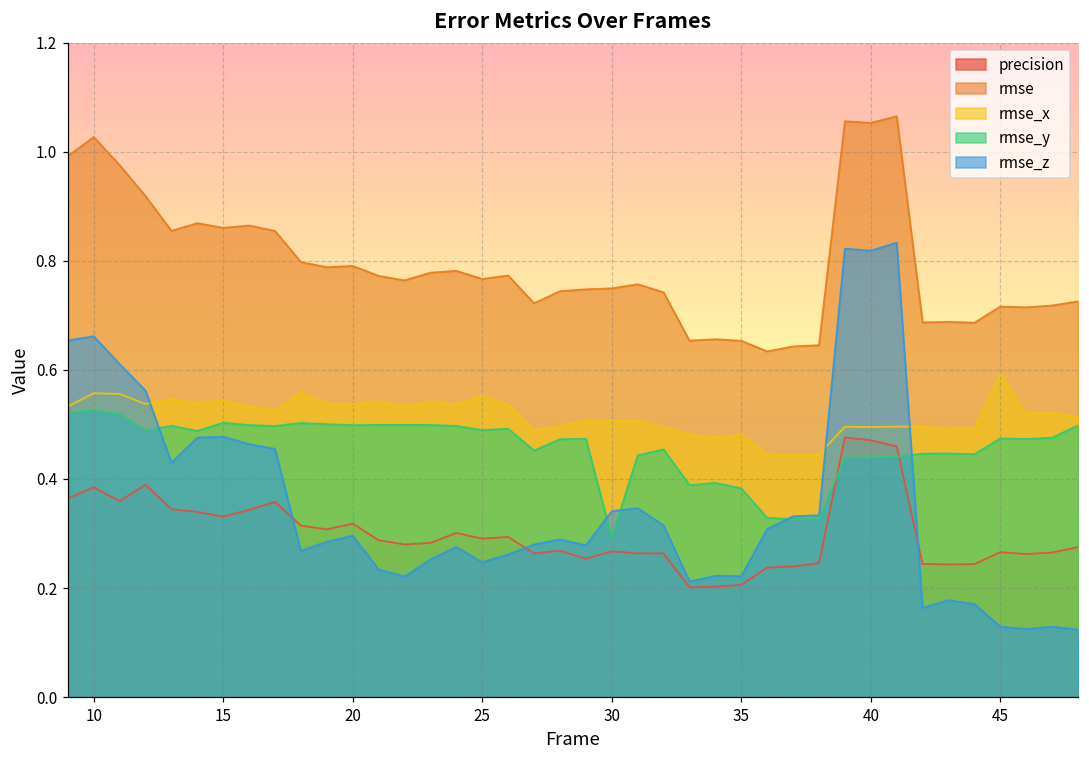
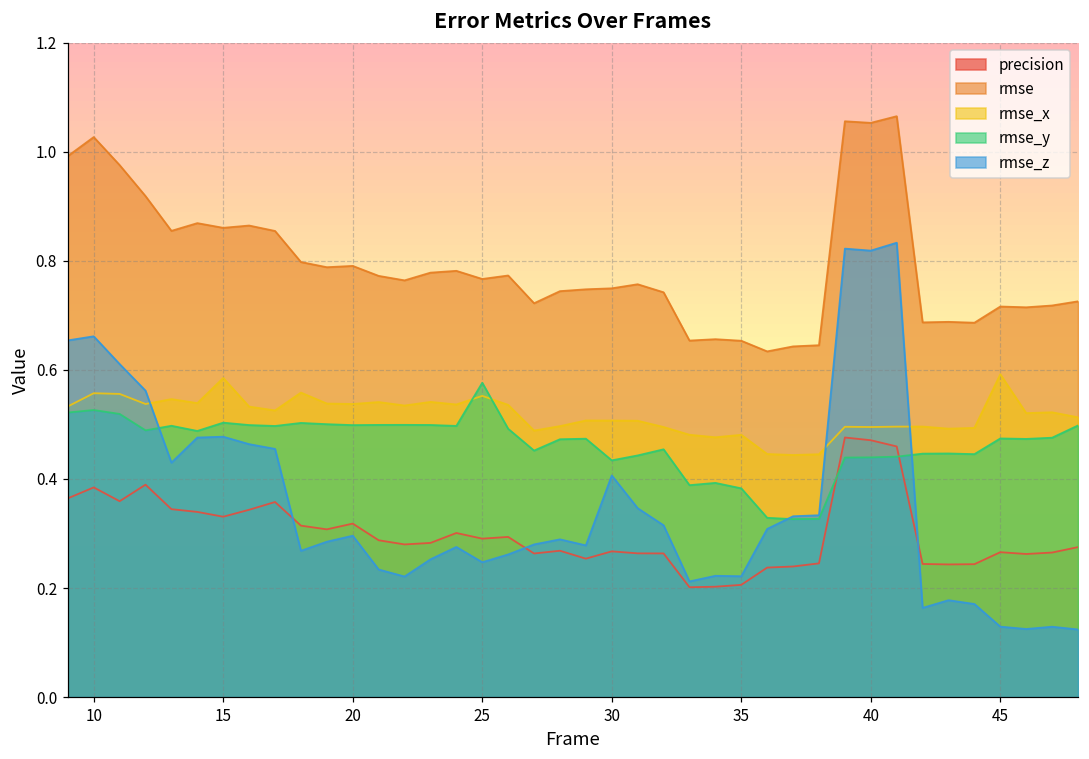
  {
    "rmse_x": {
      "10": 0.56,
-     "15": 0.54,
+     "15": 0.59,
      "20": 0.54,
      "25": 0.55,
      "30": 0.51,
      "35": 0.48,
      "40": 0.50,
      "45": 0.59
    },
    "rmse_y": {
      "10": 0.53,
      "15": 0.50,
      "20": 0.50,
-     "25": 0.49,
-     "30": 0.29,
+     "25": 0.58,
+     "30": 0.43,
      "35": 0.38,
      "40": 0.44,
      "45": 0.47
    },
    "rmse_z": {
      "10": 0.66,
      "15": 0.48,
      "20": 0.30,
      "25": 0.25,
-     "30": 0.34,
+     "30": 0.41,
      "35": 0.22,
      "40": 0.82,
      "45": 0.13
    }
  }
